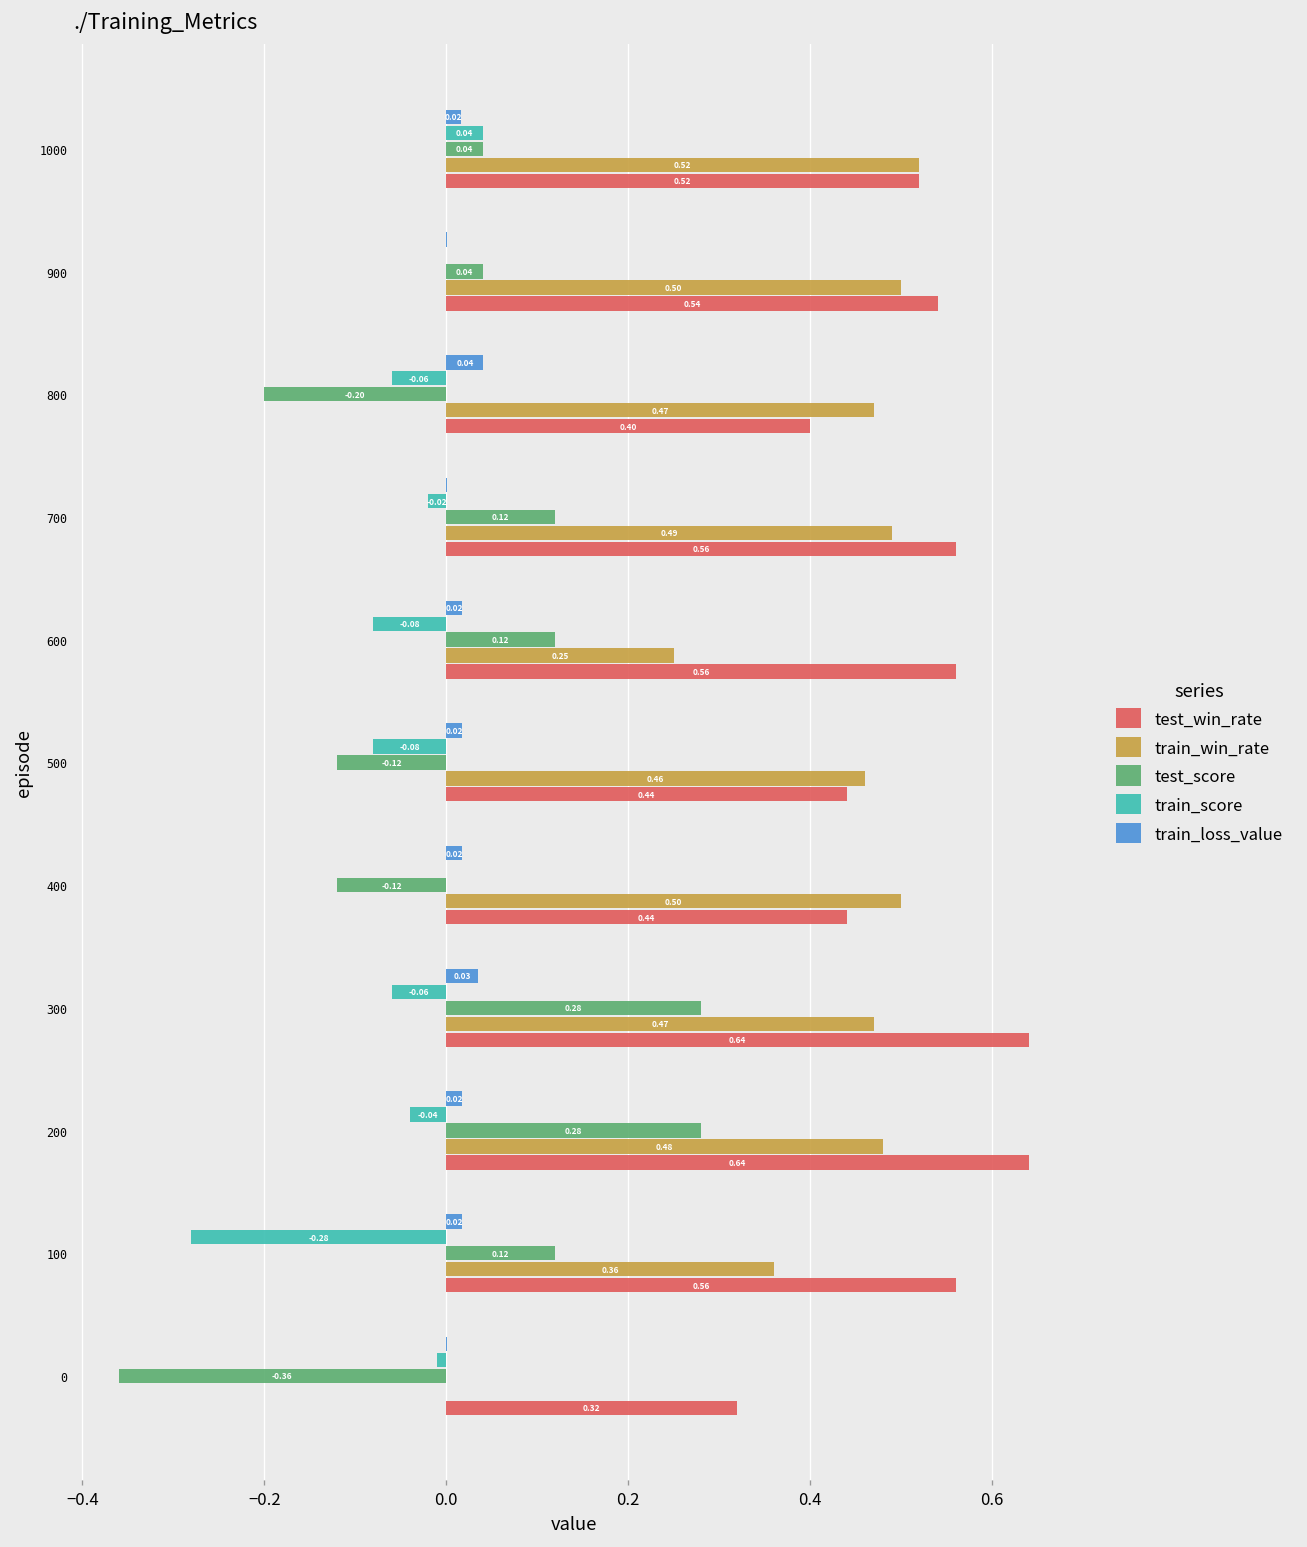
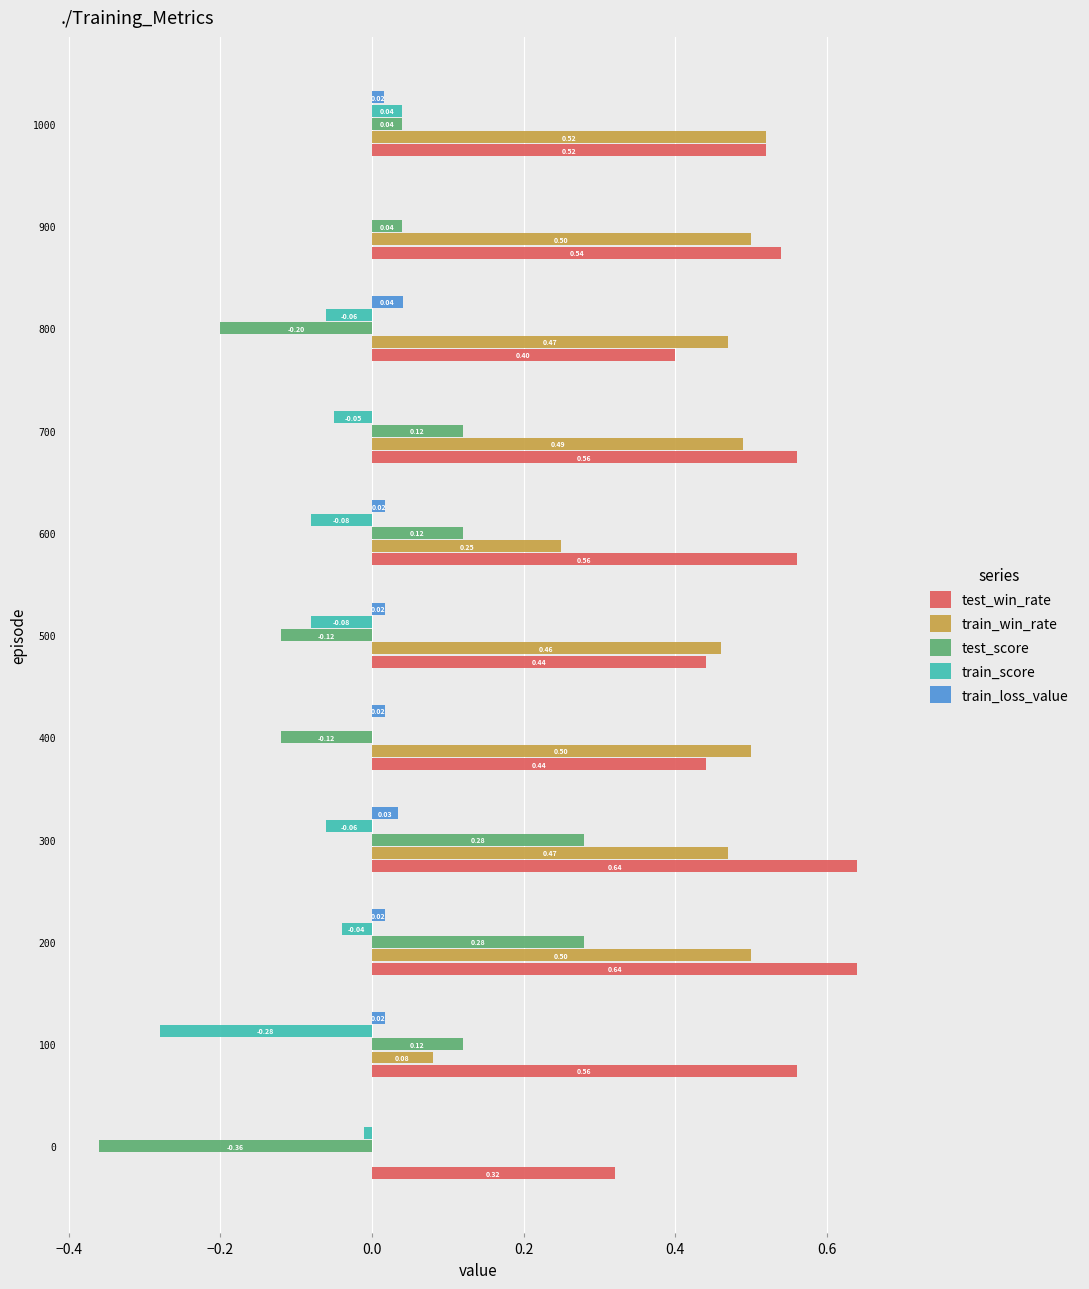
  {
    "test_win_rate": {
      "1000": 0.52,
      "900": 0.54,
      "800": 0.40,
      "700": 0.56,
      "600": 0.56,
      "500": 0.44,
      "400": 0.44,
      "300": 0.64,
      "200": 0.64,
      "100": 0.56,
      "0": 0.32
    },
    "train_win_rate": {
      "1000": 0.52,
      "900": 0.50,
      "800": 0.47,
      "700": 0.49,
      "600": 0.25,
      "500": 0.46,
      "400": 0.50,
      "300": 0.47,
-     "200": 0.48,
-     "100": 0.36
+     "200": 0.50,
+     "100": 0.08
    },
    "test_score": {
      "1000": 0.04,
      "900": 0.04,
      "800": -0.20,
      "700": 0.12,
      "600": 0.12,
      "500": -0.12,
      "400": -0.12,
      "300": 0.28,
      "200": 0.28,
      "100": 0.12,
      "0": -0.36
    },
    "train_score": {
      "1000": 0.04,
      "800": -0.06,
-     "700": -0.02,
+     "700": -0.05,
      "600": -0.08,
      "500": -0.08,
      "300": -0.06,
      "200": -0.04,
      "100": -0.28
    },
    "train_loss_value": {
      "1000": 0.02,
      "800": 0.04,
      "600": 0.02,
      "500": 0.02,
      "400": 0.02,
      "300": 0.03,
      "200": 0.02,
      "100": 0.02
    }
  }
